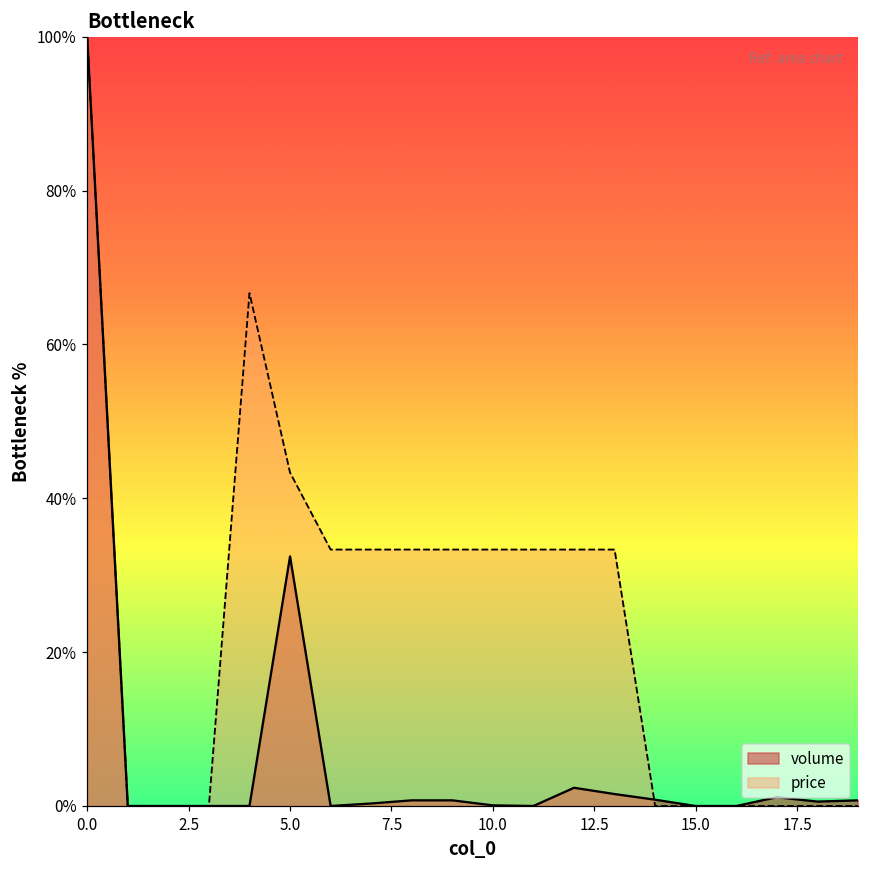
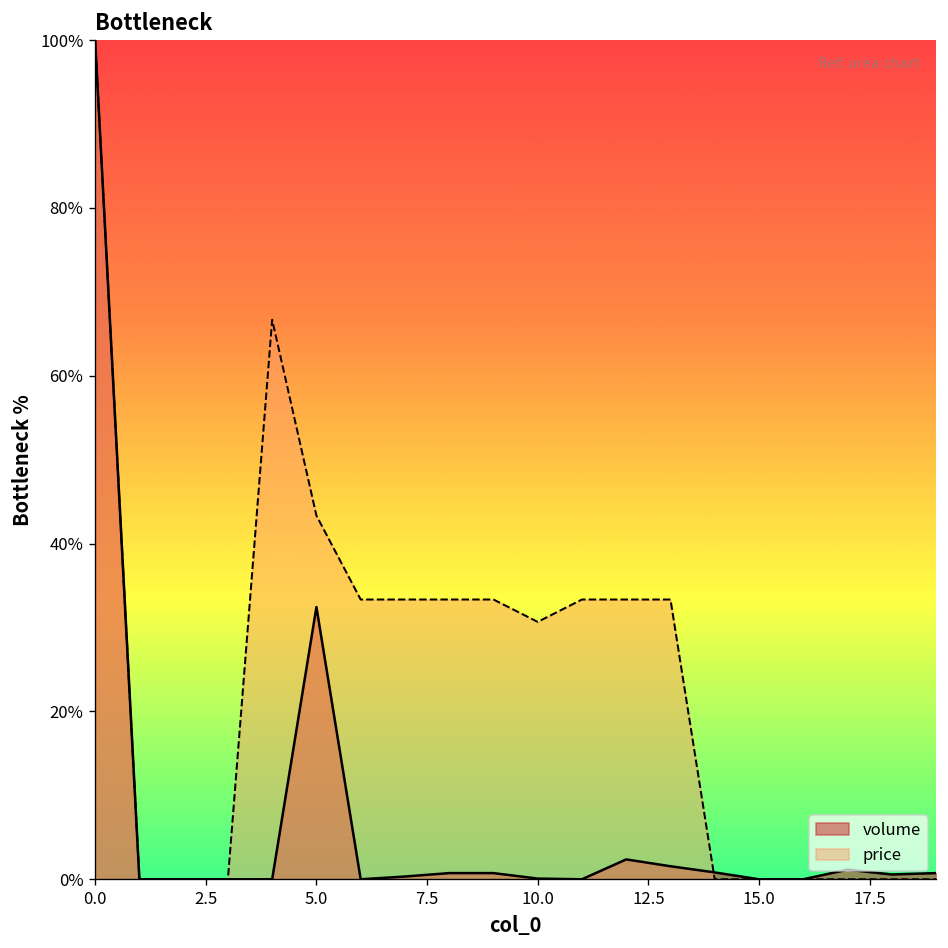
  {
    "volume": {
      "5.0": "32%",
      "10.0": "0%"
    },
    "price": {
      "5.0": "43%",
-     "10.0": "33%"
+     "10.0": "31%"
    }
  }
